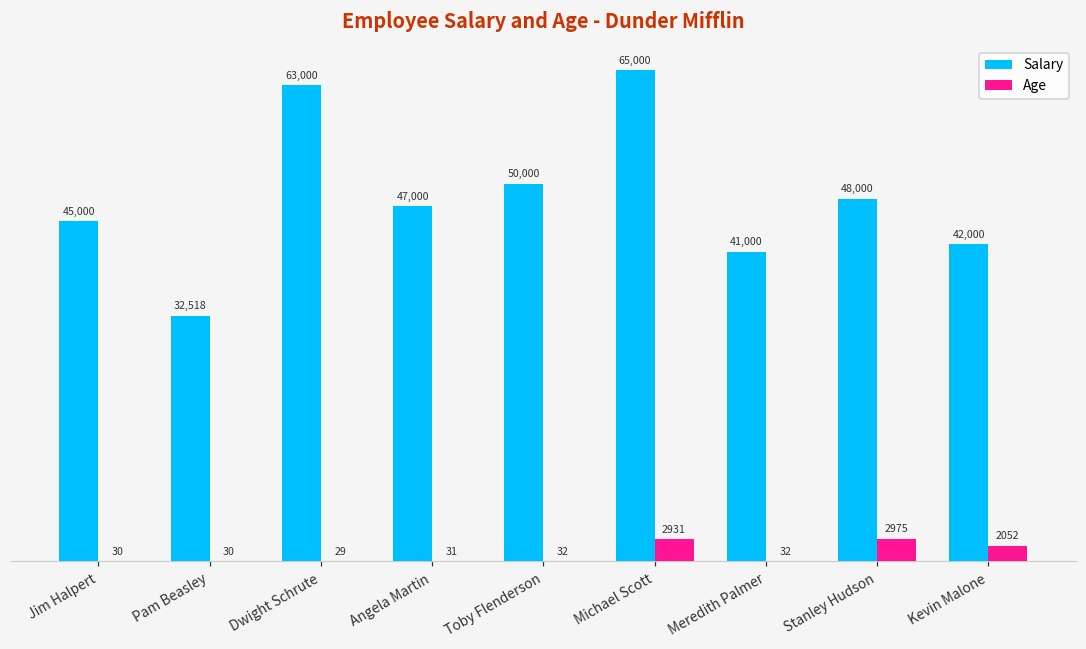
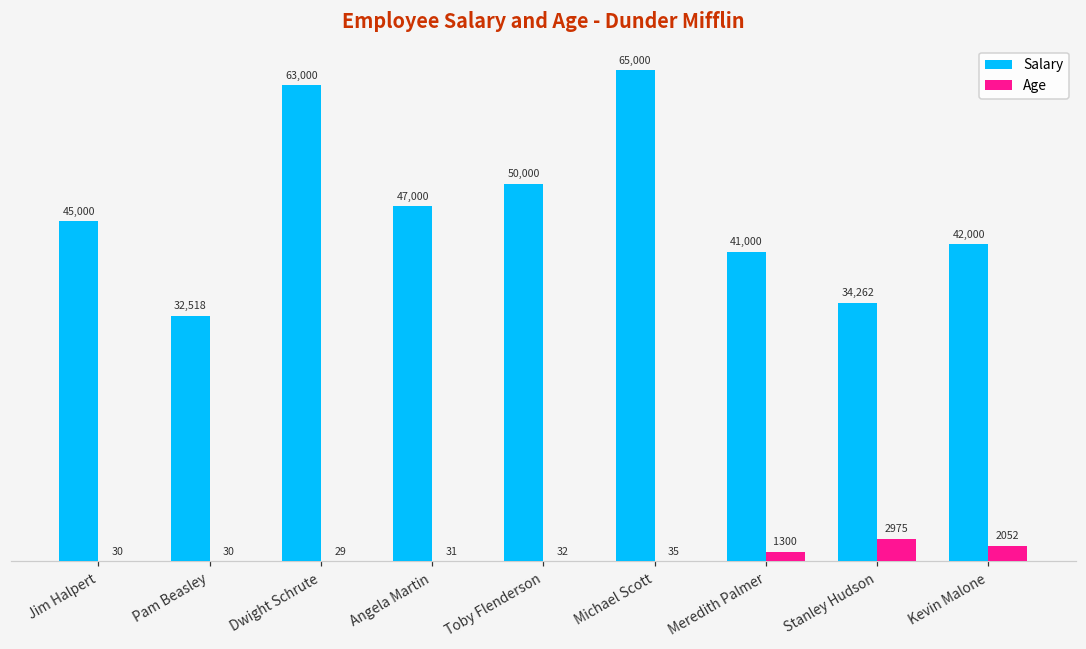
  {
    "Salary": {
      "Jim Halpert": "45,000",
      "Pam Beasley": "32,518",
      "Dwight Schrute": "63,000",
      "Angela Martin": "47,000",
      "Toby Flenderson": "50,000",
      "Michael Scott": "65,000",
      "Meredith Palmer": "41,000",
-     "Stanley Hudson": "48,000",
+     "Stanley Hudson": "34,262",
      "Kevin Malone": "42,000"
    },
    "Age": {
      "Jim Halpert": "30",
      "Pam Beasley": "30",
      "Dwight Schrute": "29",
      "Angela Martin": "31",
      "Toby Flenderson": "32",
-     "Michael Scott": "2931",
-     "Meredith Palmer": "32",
+     "Michael Scott": "35",
+     "Meredith Palmer": "1300",
      "Stanley Hudson": "2975",
      "Kevin Malone": "2052"
    }
  }
